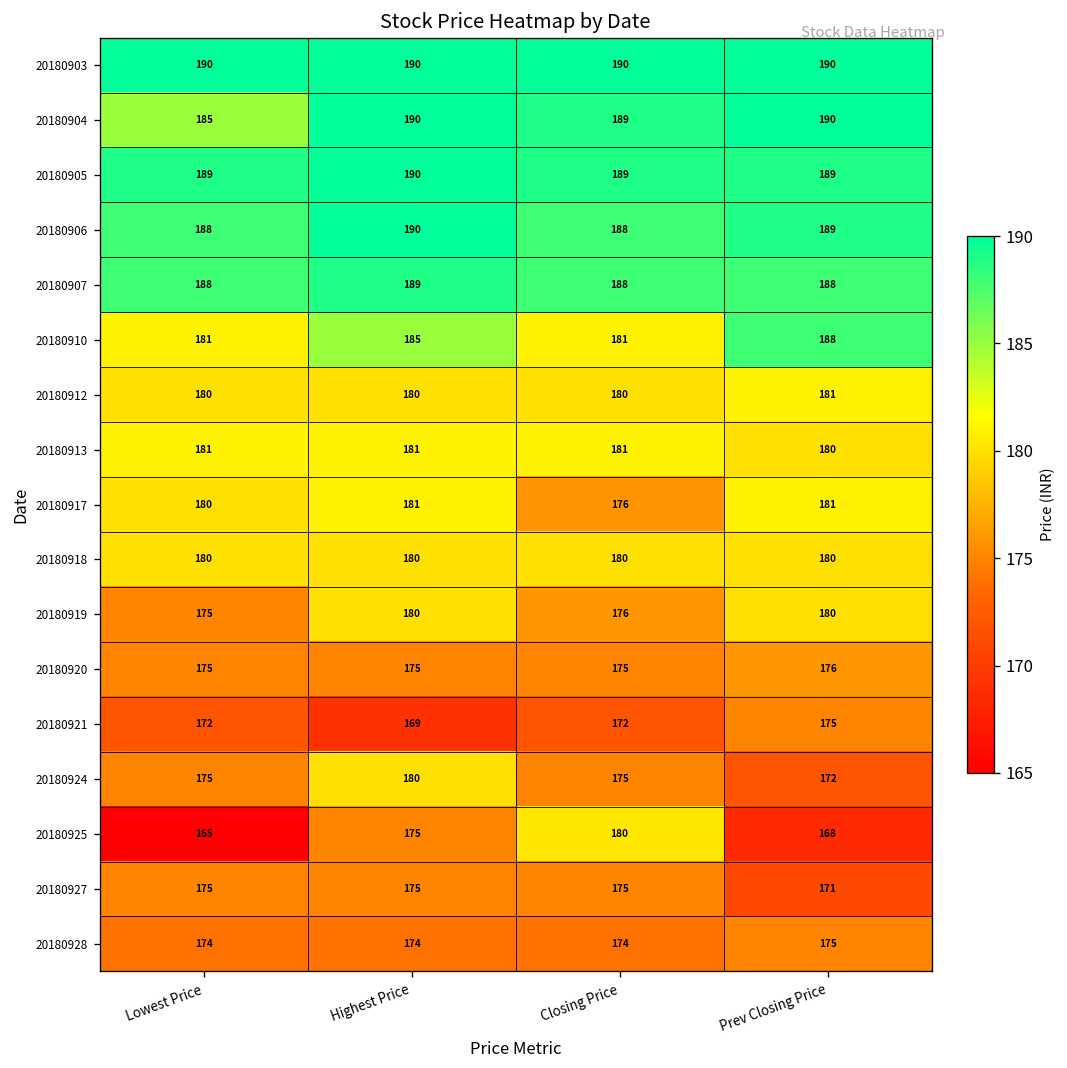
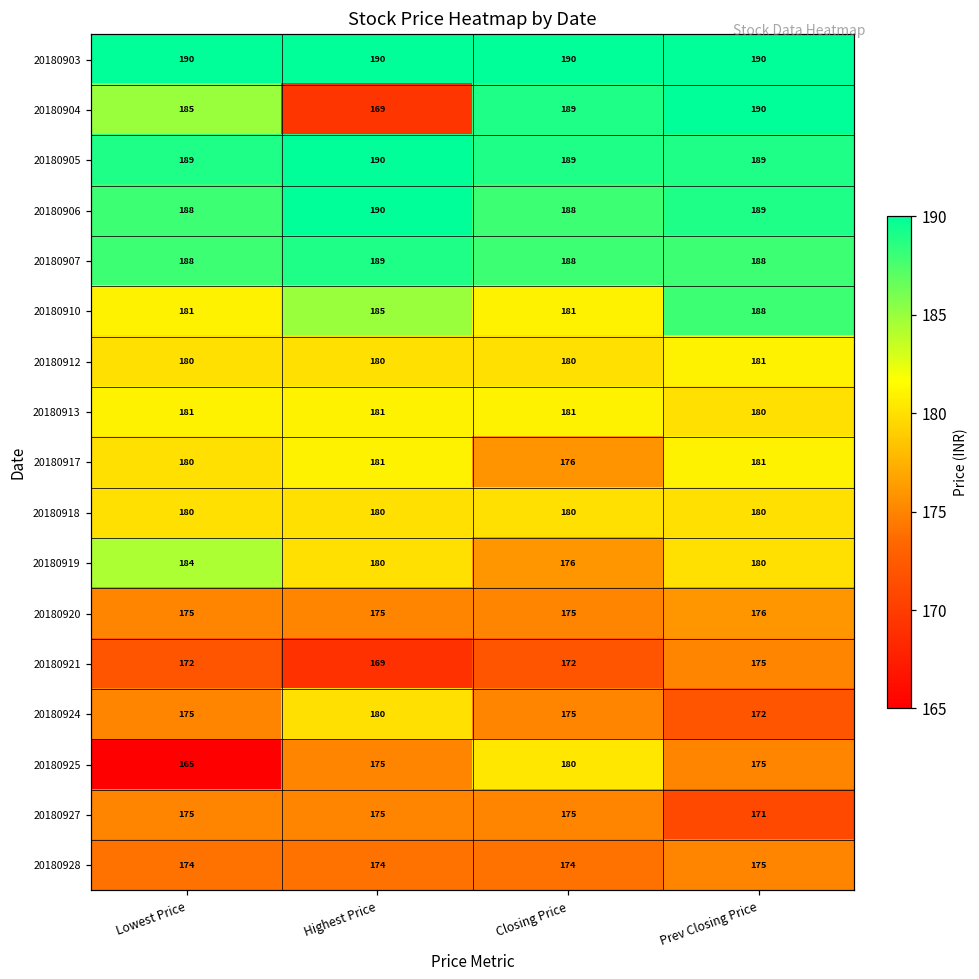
  {
    "20180903": {
      "Lowest Price": 190,
      "Highest Price": 190,
      "Closing Price": 190,
      "Prev Closing Price": 190
    },
    "20180904": {
      "Lowest Price": 185,
-     "Highest Price": 190,
+     "Highest Price": 169,
      "Closing Price": 189,
      "Prev Closing Price": 190
    },
    "20180905": {
      "Lowest Price": 189,
      "Highest Price": 190,
      "Closing Price": 189,
      "Prev Closing Price": 189
    },
    "20180906": {
      "Lowest Price": 188,
      "Highest Price": 190,
      "Closing Price": 188,
      "Prev Closing Price": 189
    },
    "20180907": {
      "Lowest Price": 188,
      "Highest Price": 189,
      "Closing Price": 188,
      "Prev Closing Price": 188
    },
    "20180910": {
      "Lowest Price": 181,
      "Highest Price": 185,
      "Closing Price": 181,
      "Prev Closing Price": 188
    },
    "20180912": {
      "Lowest Price": 180,
      "Highest Price": 180,
      "Closing Price": 180,
      "Prev Closing Price": 181
    },
    "20180913": {
      "Lowest Price": 181,
      "Highest Price": 181,
      "Closing Price": 181,
      "Prev Closing Price": 180
    },
    "20180917": {
      "Lowest Price": 180,
      "Highest Price": 181,
      "Closing Price": 176,
      "Prev Closing Price": 181
    },
    "20180918": {
      "Lowest Price": 180,
      "Highest Price": 180,
      "Closing Price": 180,
      "Prev Closing Price": 180
    },
    "20180919": {
-     "Lowest Price": 175,
+     "Lowest Price": 184,
      "Highest Price": 180,
      "Closing Price": 176,
      "Prev Closing Price": 180
    },
    "20180920": {
      "Lowest Price": 175,
      "Highest Price": 175,
      "Closing Price": 175,
      "Prev Closing Price": 176
    },
    "20180921": {
      "Lowest Price": 172,
      "Highest Price": 169,
      "Closing Price": 172,
      "Prev Closing Price": 175
    },
    "20180924": {
      "Lowest Price": 175,
      "Highest Price": 180,
      "Closing Price": 175,
      "Prev Closing Price": 172
    },
    "20180925": {
      "Lowest Price": 165,
      "Highest Price": 175,
      "Closing Price": 180,
-     "Prev Closing Price": 168
+     "Prev Closing Price": 175
    },
    "20180927": {
      "Lowest Price": 175,
      "Highest Price": 175,
      "Closing Price": 175,
      "Prev Closing Price": 171
    },
    "20180928": {
      "Lowest Price": 174,
      "Highest Price": 174,
      "Closing Price": 174,
      "Prev Closing Price": 175
    }
  }
